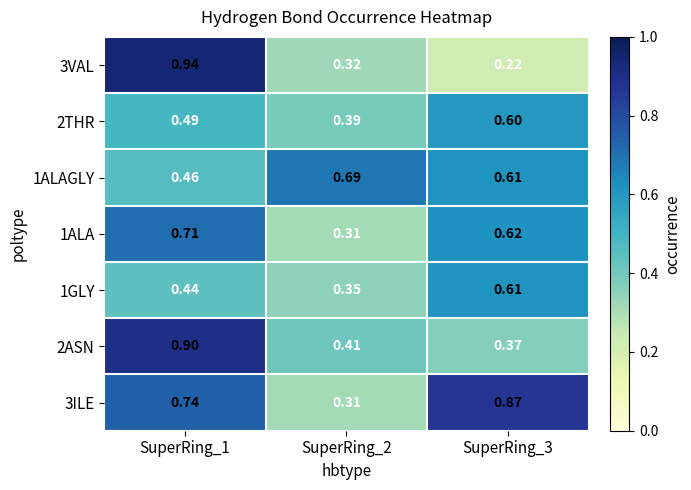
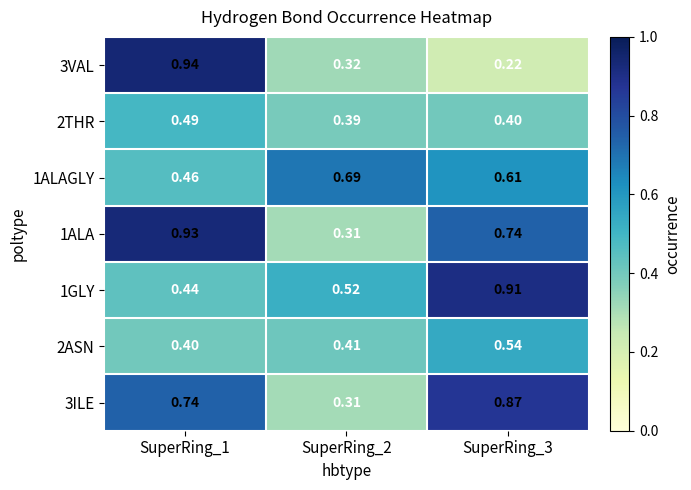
  {
    "3VAL": {
      "SuperRing_1": 0.94,
      "SuperRing_2": 0.32,
      "SuperRing_3": 0.22
    },
    "2THR": {
      "SuperRing_1": 0.49,
      "SuperRing_2": 0.39,
-     "SuperRing_3": 0.60
+     "SuperRing_3": 0.40
    },
    "1ALAGLY": {
      "SuperRing_1": 0.46,
      "SuperRing_2": 0.69,
      "SuperRing_3": 0.61
    },
    "1ALA": {
-     "SuperRing_1": 0.71,
+     "SuperRing_1": 0.93,
      "SuperRing_2": 0.31,
-     "SuperRing_3": 0.62
+     "SuperRing_3": 0.74
    },
    "1GLY": {
      "SuperRing_1": 0.44,
-     "SuperRing_2": 0.35,
-     "SuperRing_3": 0.61
+     "SuperRing_2": 0.52,
+     "SuperRing_3": 0.91
    },
    "2ASN": {
-     "SuperRing_1": 0.90,
+     "SuperRing_1": 0.40,
      "SuperRing_2": 0.41,
-     "SuperRing_3": 0.37
+     "SuperRing_3": 0.54
    },
    "3ILE": {
      "SuperRing_1": 0.74,
      "SuperRing_2": 0.31,
      "SuperRing_3": 0.87
    }
  }
